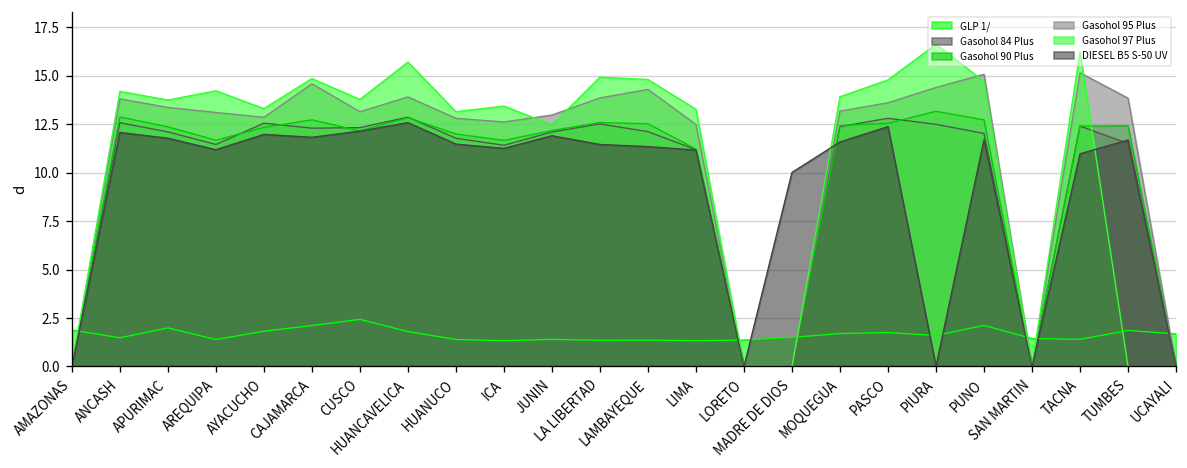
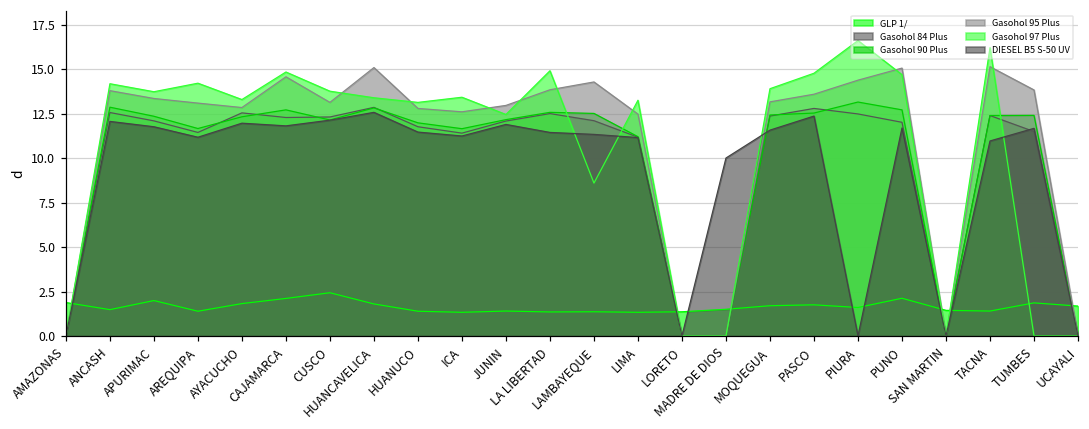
  {
    "Gasohol 95 Plus": {
      "ANCASH": 13.8,
      "APURIMAC": 13.4,
      "AREQUIPA": 13.1,
      "AYACUCHO": 12.9,
      "CAJAMARCA": 14.6,
      "CUSCO": 13.1,
-     "HUANCAVELICA": 13.9,
+     "HUANCAVELICA": 15.1,
      "HUANUCO": 12.8,
      "ICA": 12.6,
      "JUNIN": 13.0,
      "LA LIBERTAD": 13.9,
      "LAMBAYEQUE": 14.3,
      "LIMA": 12.5,
      "MOQUEGUA": 13.2,
      "PASCO": 13.6,
      "PIURA": 14.4,
      "PUNO": 15.1,
      "TACNA": 15.2,
      "TUMBES": 13.8
    },
    "Gasohol 97 Plus": {
      "ANCASH": 14.2,
      "APURIMAC": 13.7,
      "AREQUIPA": 14.2,
      "AYACUCHO": 13.3,
      "CAJAMARCA": 14.9,
      "CUSCO": 13.8,
-     "HUANCAVELICA": 15.7,
+     "HUANCAVELICA": 13.4,
      "HUANUCO": 13.1,
      "ICA": 13.4,
      "JUNIN": 12.5,
      "LA LIBERTAD": 14.9,
-     "LAMBAYEQUE": 14.8,
+     "LAMBAYEQUE": 8.6,
      "LIMA": 13.3,
      "MOQUEGUA": 13.9,
      "PASCO": 14.8,
      "PUNO": 14.7,
      "TUMBES": 0.0
    }
  }
